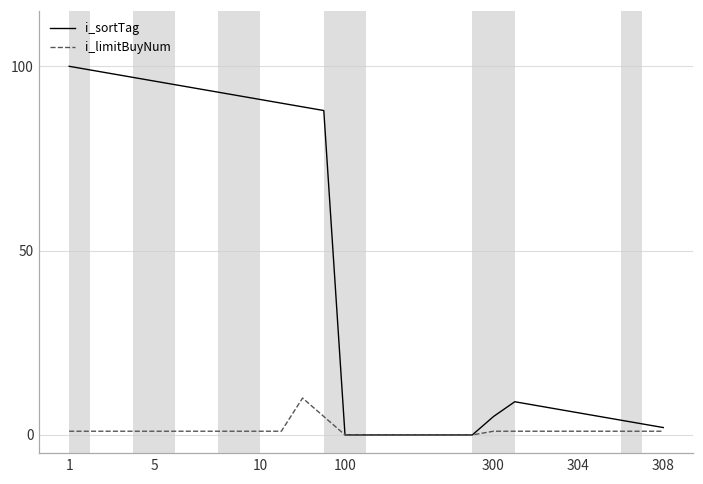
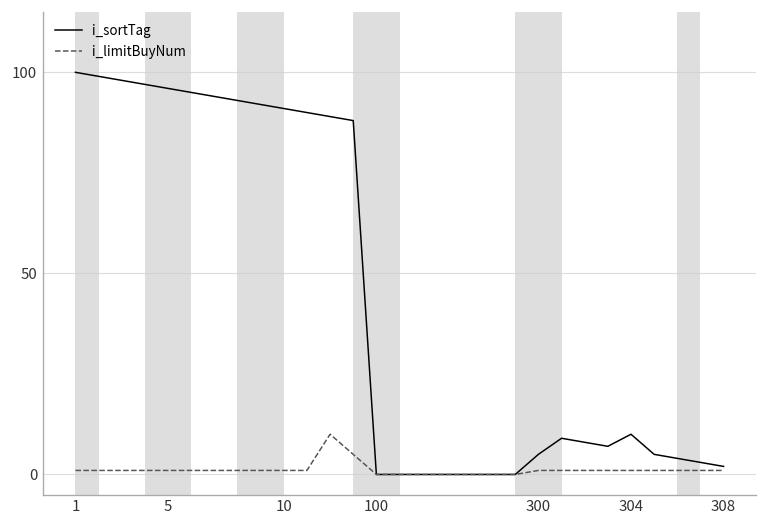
  {
    "i_sortTag": {
      "300": 5,
-     "304": 6,
+     "304": 10,
      "308": 2
    },
    "i_limitBuyNum": {
      "300": 1,
      "304": 1,
      "308": 1
    }
  }
